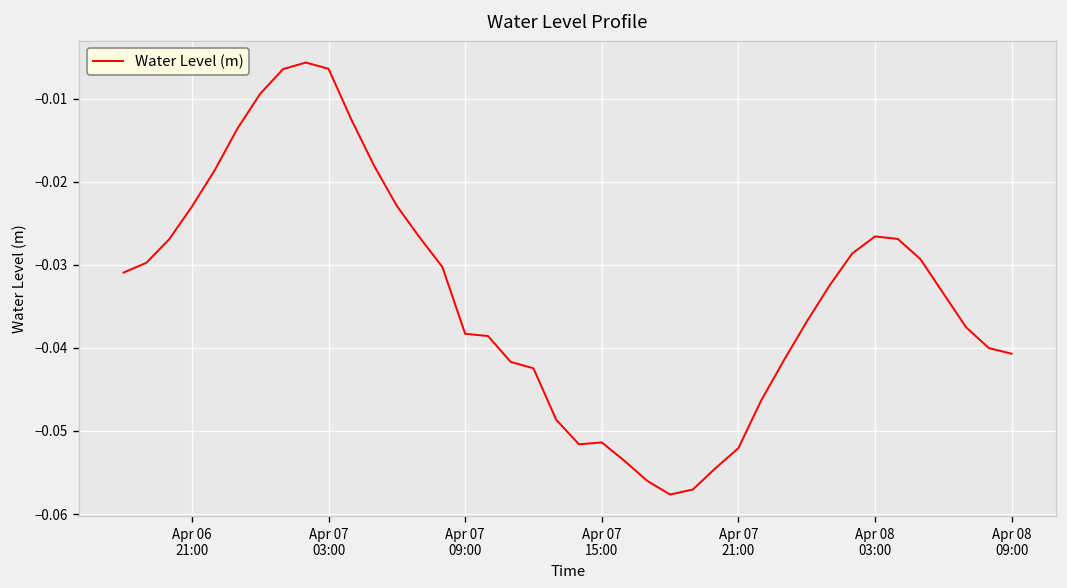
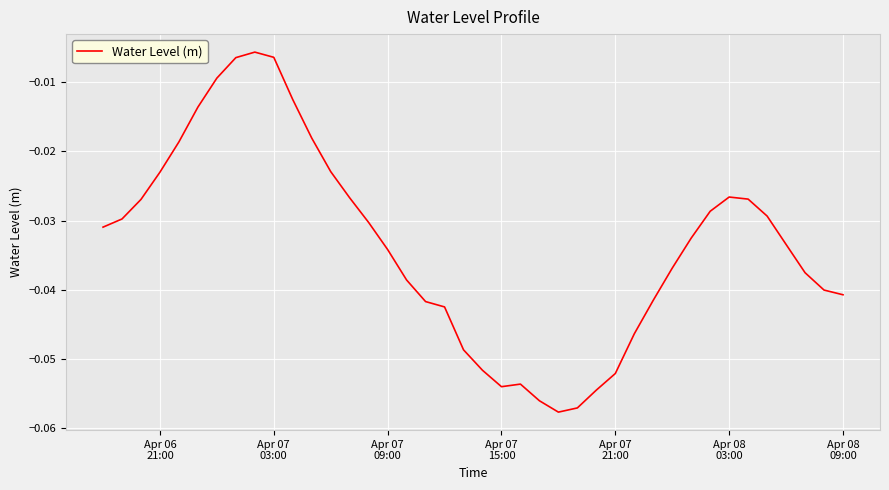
  {
    "Apr 06 21:00": -0.023,
    "Apr 07 03:00": -0.006,
-   "Apr 07 09:00": -0.038,
-   "Apr 07 15:00": -0.051,
+   "Apr 07 09:00": -0.034,
+   "Apr 07 15:00": -0.054,
    "Apr 07 21:00": -0.052,
    "Apr 08 03:00": -0.027,
    "Apr 08 09:00": -0.041
  }
